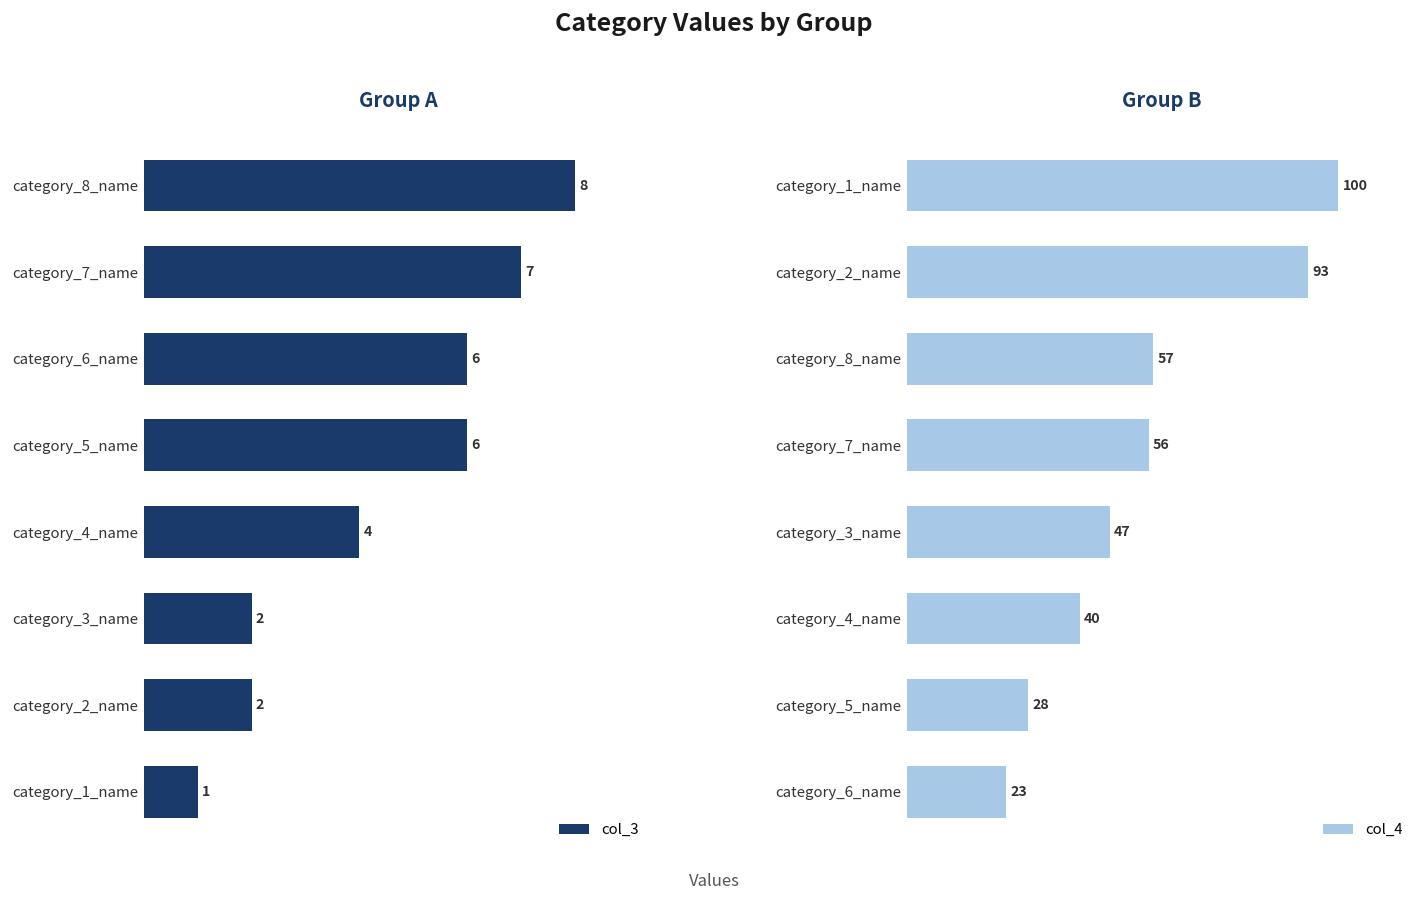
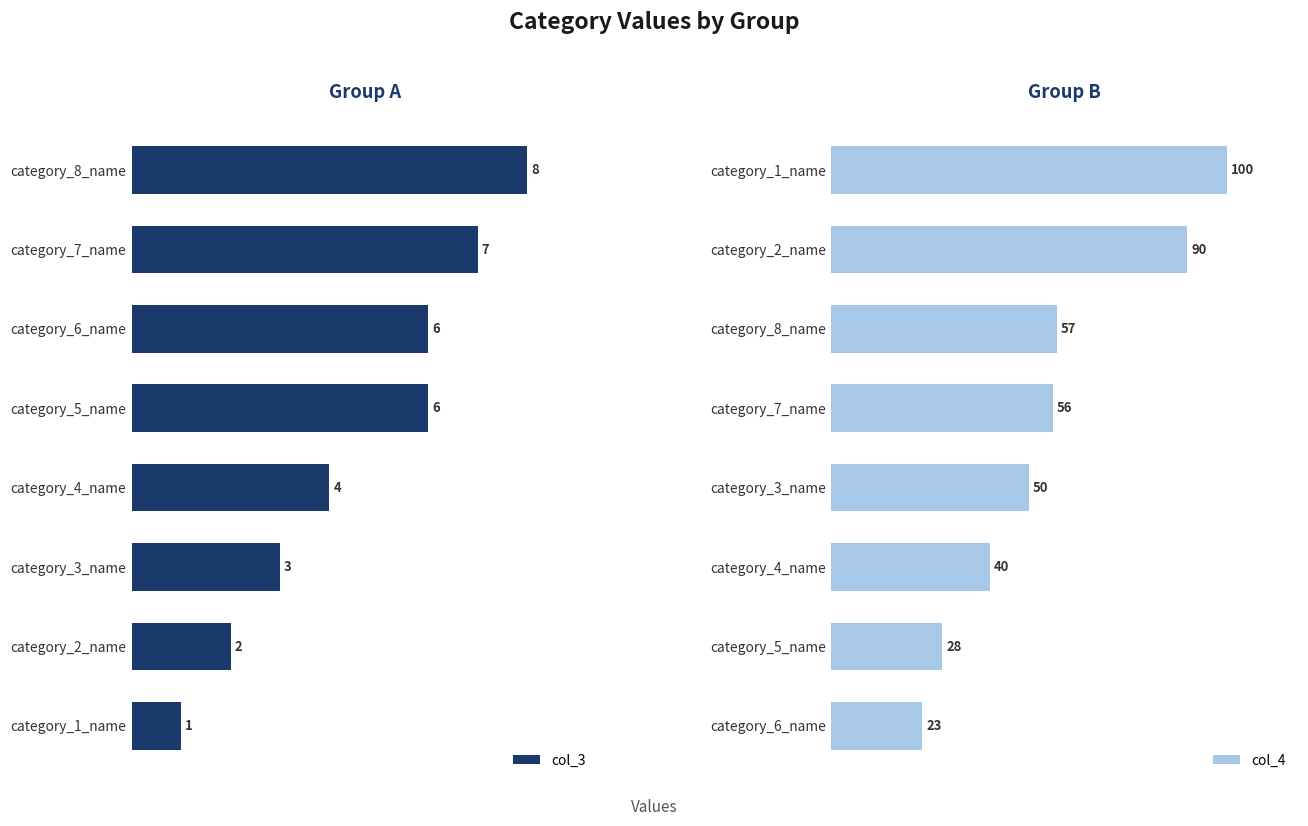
  {
    "Group A": {
      "category_8_name": 8,
      "category_7_name": 7,
      "category_6_name": 6,
      "category_5_name": 6,
      "category_4_name": 4,
-     "category_3_name": 2,
+     "category_3_name": 3,
      "category_2_name": 2,
      "category_1_name": 1
    },
    "Group B": {
      "category_1_name": 100,
-     "category_2_name": 93,
+     "category_2_name": 90,
      "category_8_name": 57,
      "category_7_name": 56,
-     "category_3_name": 47,
+     "category_3_name": 50,
      "category_4_name": 40,
      "category_5_name": 28,
      "category_6_name": 23
    }
  }
